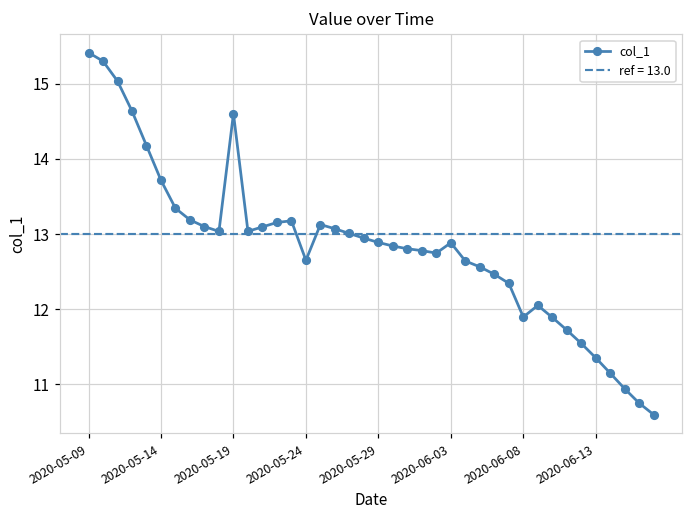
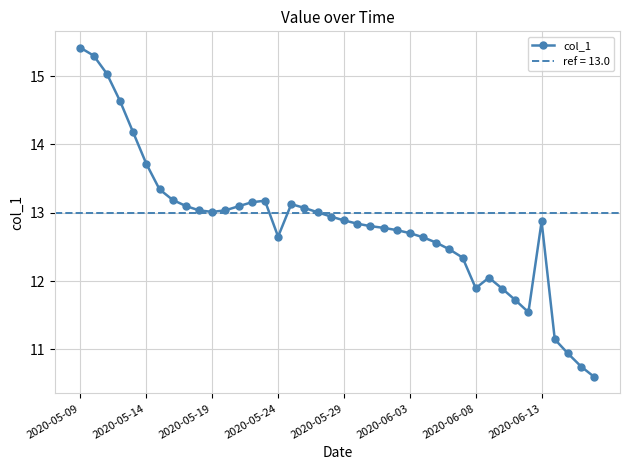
  {
    "2020-05-09": 15.4,
    "2020-05-14": 13.7,
-   "2020-05-19": 14.6,
+   "2020-05-19": 13.0,
    "2020-05-24": 12.7,
    "2020-05-29": 12.9,
-   "2020-06-03": 12.9,
+   "2020-06-03": 12.7,
    "2020-06-08": 11.9,
-   "2020-06-13": 11.4
+   "2020-06-13": 12.9
  }
